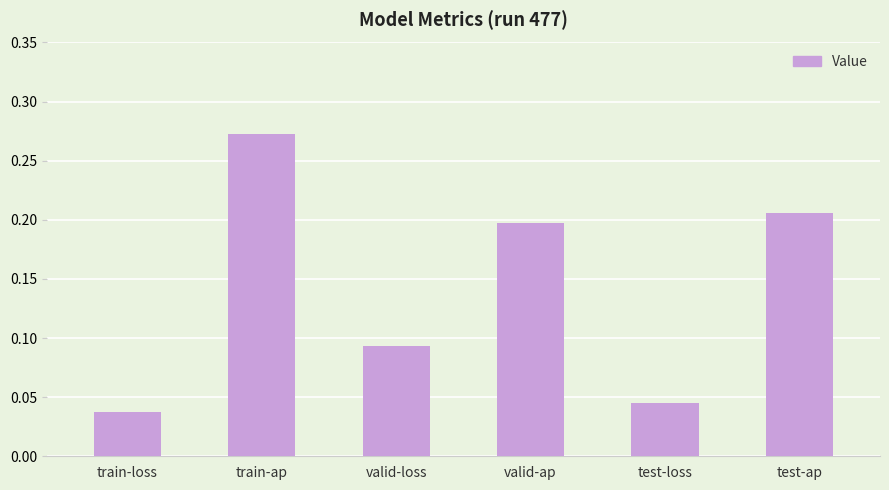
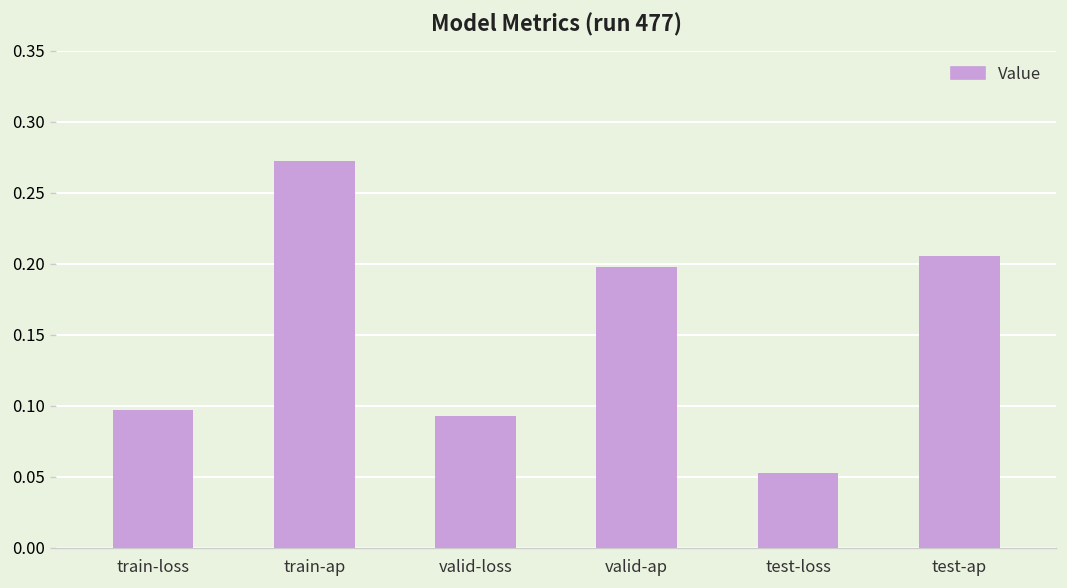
  {
-   "train-loss": 0.038,
+   "train-loss": 0.097,
    "train-ap": 0.273,
    "valid-loss": 0.093,
    "valid-ap": 0.198,
-   "test-loss": 0.045,
+   "test-loss": 0.053,
    "test-ap": 0.205
  }
